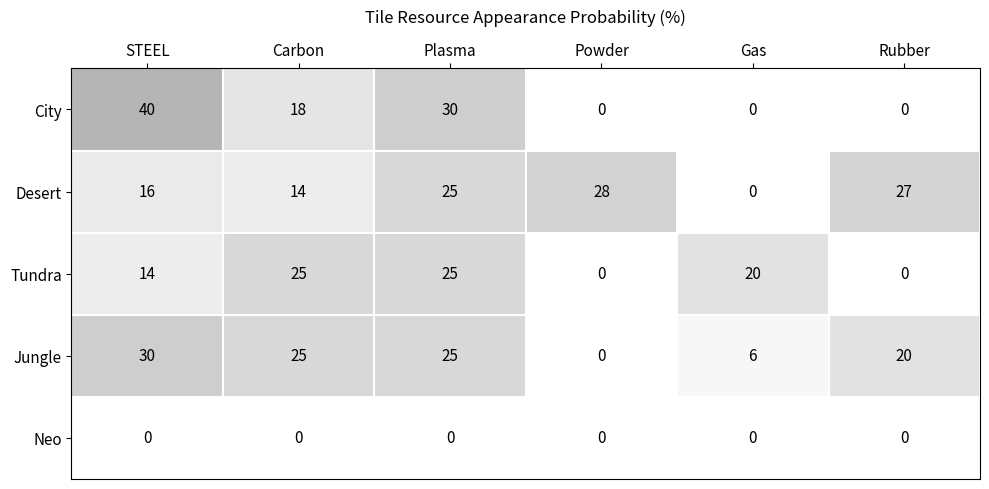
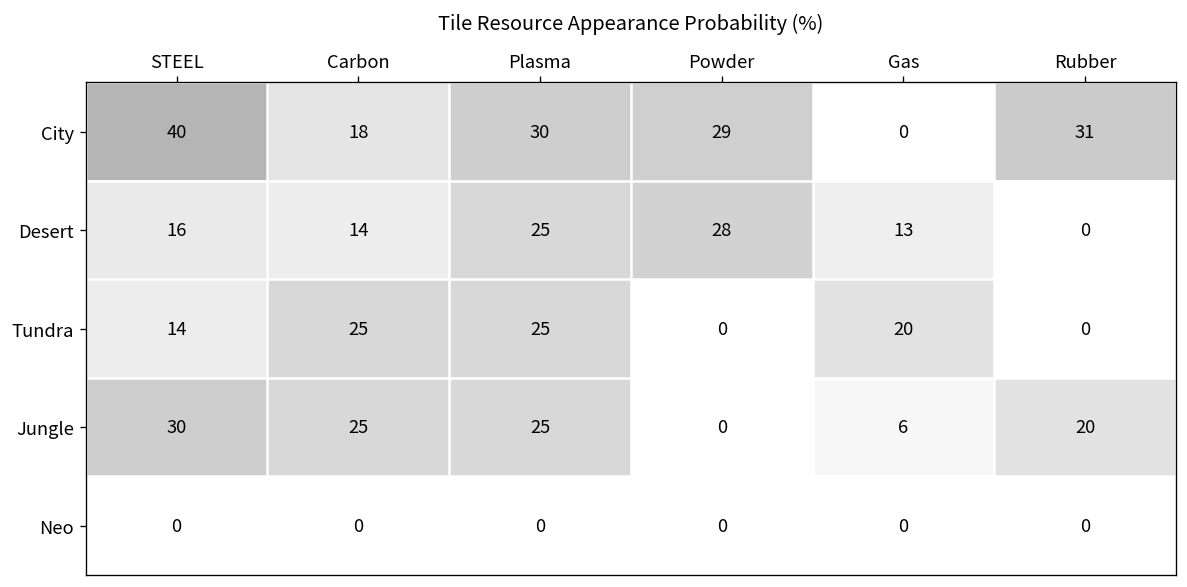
  {
    "City": {
      "STEEL": 40,
      "Carbon": 18,
      "Plasma": 30,
-     "Powder": 0,
+     "Powder": 29,
      "Gas": 0,
-     "Rubber": 0
+     "Rubber": 31
    },
    "Desert": {
      "STEEL": 16,
      "Carbon": 14,
      "Plasma": 25,
      "Powder": 28,
-     "Gas": 0,
-     "Rubber": 27
+     "Gas": 13,
+     "Rubber": 0
    },
    "Tundra": {
      "STEEL": 14,
      "Carbon": 25,
      "Plasma": 25,
      "Powder": 0,
      "Gas": 20,
      "Rubber": 0
    },
    "Jungle": {
      "STEEL": 30,
      "Carbon": 25,
      "Plasma": 25,
      "Powder": 0,
      "Gas": 6,
      "Rubber": 20
    },
    "Neo": {
      "STEEL": 0,
      "Carbon": 0,
      "Plasma": 0,
      "Powder": 0,
      "Gas": 0,
      "Rubber": 0
    }
  }
